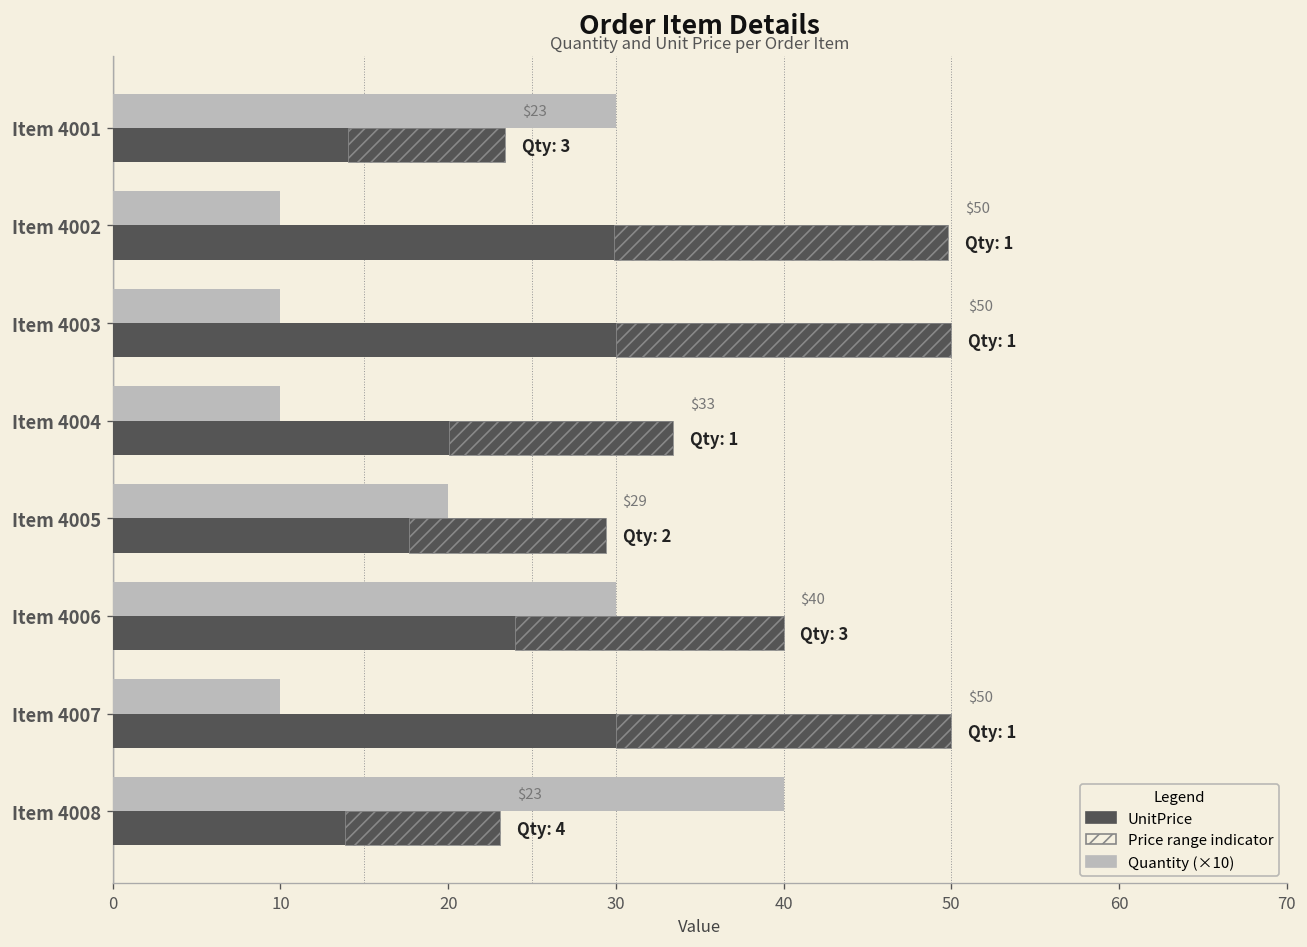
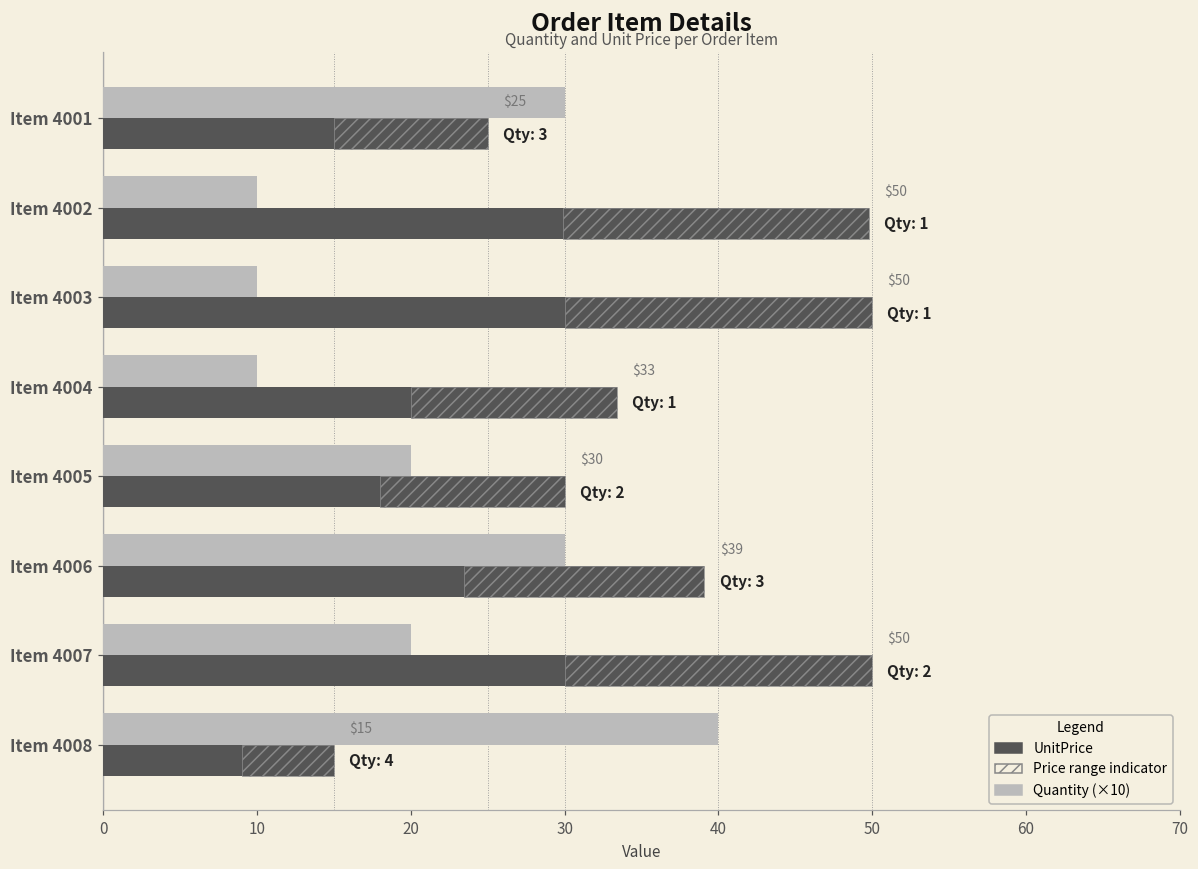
  {
    "UnitPrice": {
-     "Item 4001": "$23",
-     "Item 4005": "$29",
-     "Item 4006": "$40",
-     "Item 4008": "$23"
+     "Item 4001": "$25",
+     "Item 4005": "$30",
+     "Item 4006": "$39",
+     "Item 4008": "$15"
    },
    "Quantity (×10)": {
-     "Item 4007": "1"
+     "Item 4007": "2"
    }
  }
